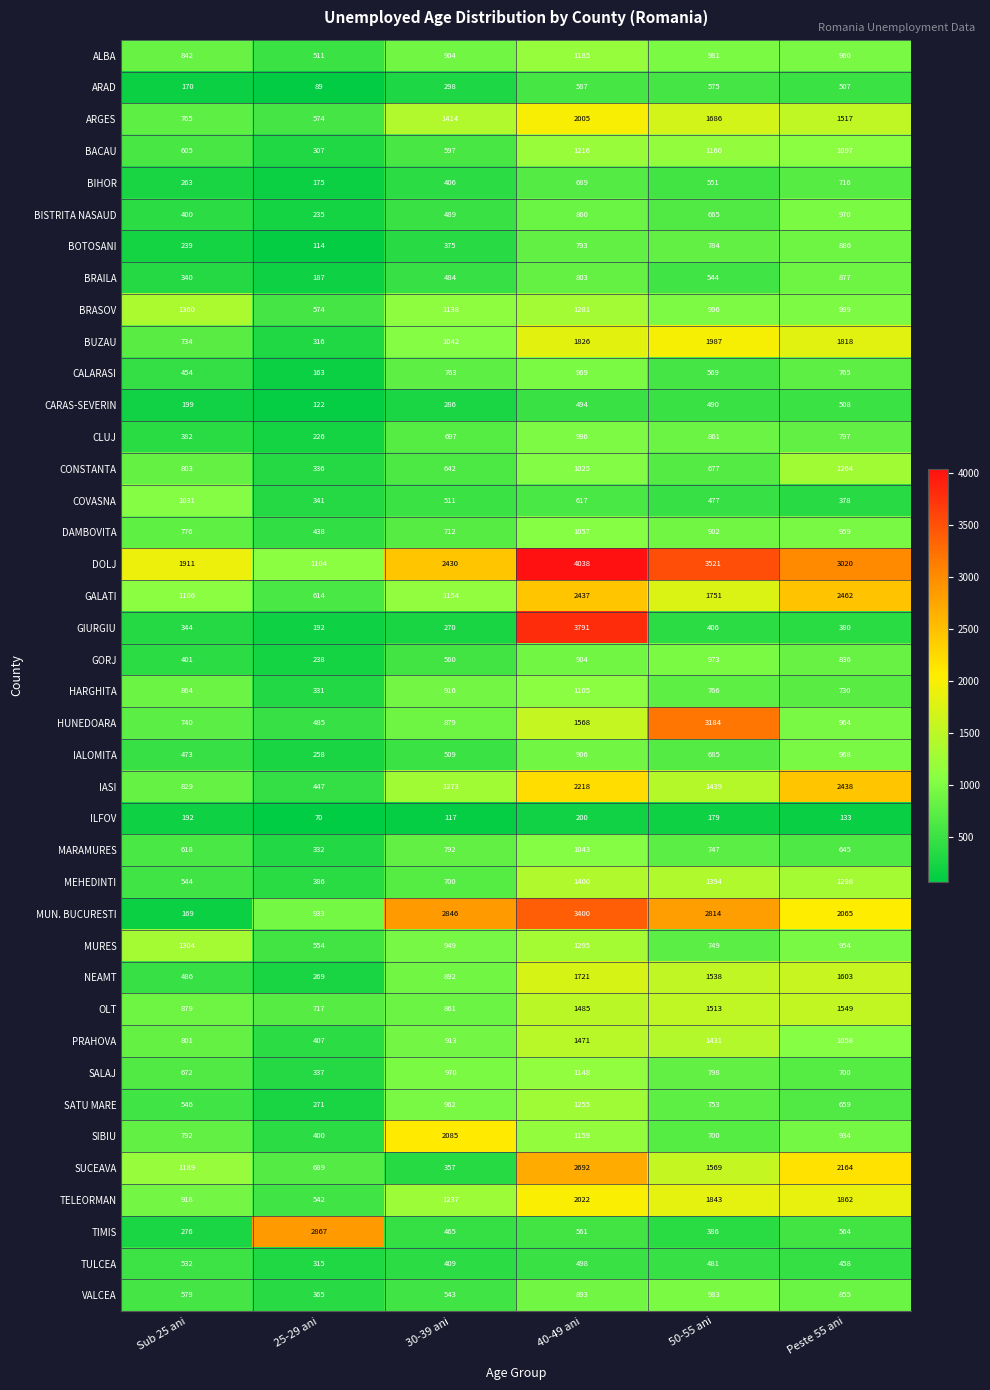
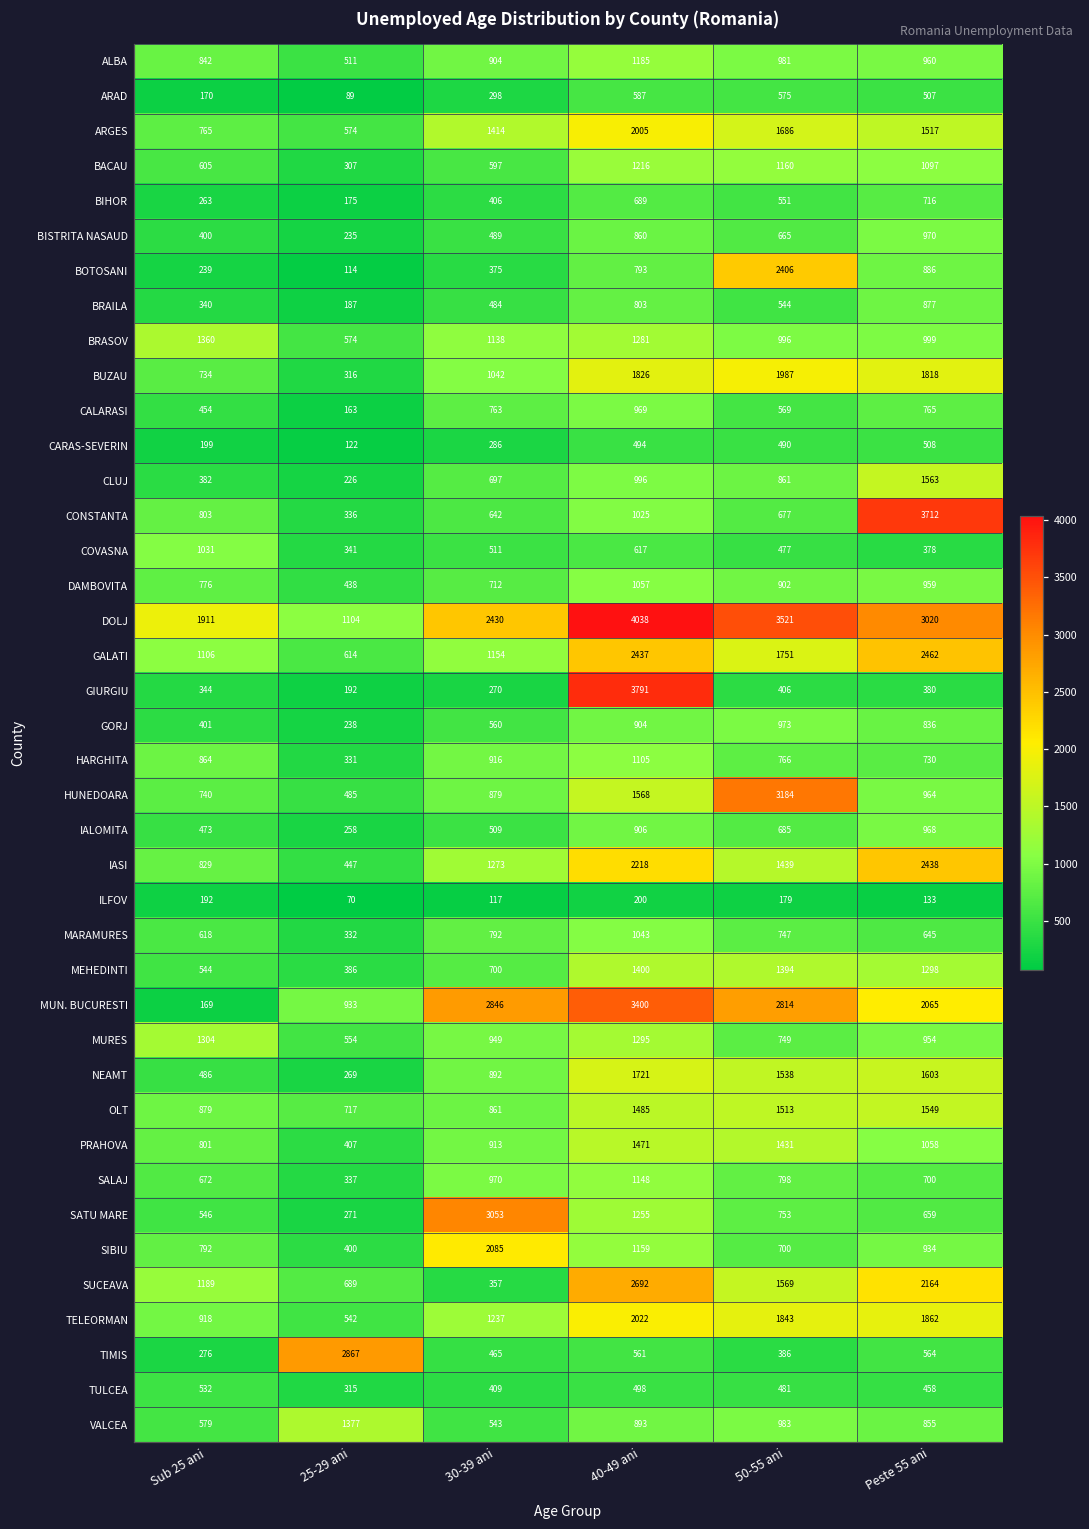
  {
    "BOTOSANI": {
      "Sub 25 ani": 239,
      "25-29 ani": 114,
      "30-39 ani": 375,
      "40-49 ani": 793,
-     "50-55 ani": 784,
+     "50-55 ani": 2406,
      "Peste 55 ani": 886
    },
    "CLUJ": {
      "Sub 25 ani": 382,
      "25-29 ani": 226,
      "30-39 ani": 697,
      "40-49 ani": 996,
      "50-55 ani": 861,
-     "Peste 55 ani": 797
+     "Peste 55 ani": 1563
    },
    "CONSTANTA": {
      "Sub 25 ani": 803,
      "25-29 ani": 336,
      "30-39 ani": 642,
      "40-49 ani": 1025,
      "50-55 ani": 677,
-     "Peste 55 ani": 1264
+     "Peste 55 ani": 3712
    },
    "SATU MARE": {
      "Sub 25 ani": 546,
      "25-29 ani": 271,
-     "30-39 ani": 962,
+     "30-39 ani": 3053,
      "40-49 ani": 1255,
      "50-55 ani": 753,
      "Peste 55 ani": 659
    },
    "VALCEA": {
      "Sub 25 ani": 579,
-     "25-29 ani": 365,
+     "25-29 ani": 1377,
      "30-39 ani": 543,
      "40-49 ani": 893,
      "50-55 ani": 983,
      "Peste 55 ani": 855
    }
  }
